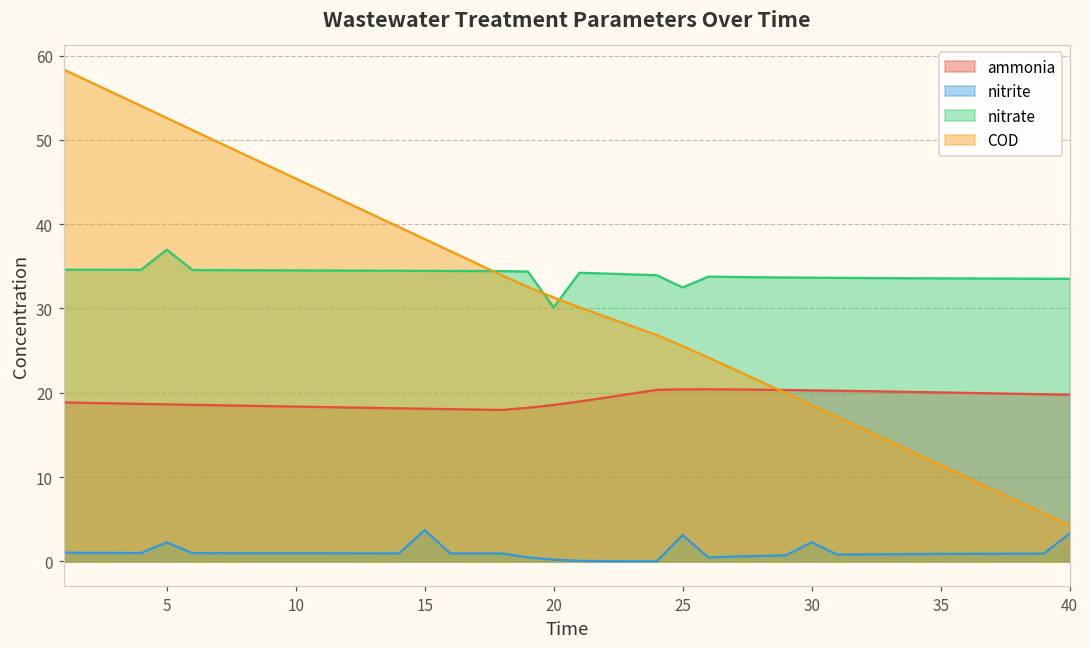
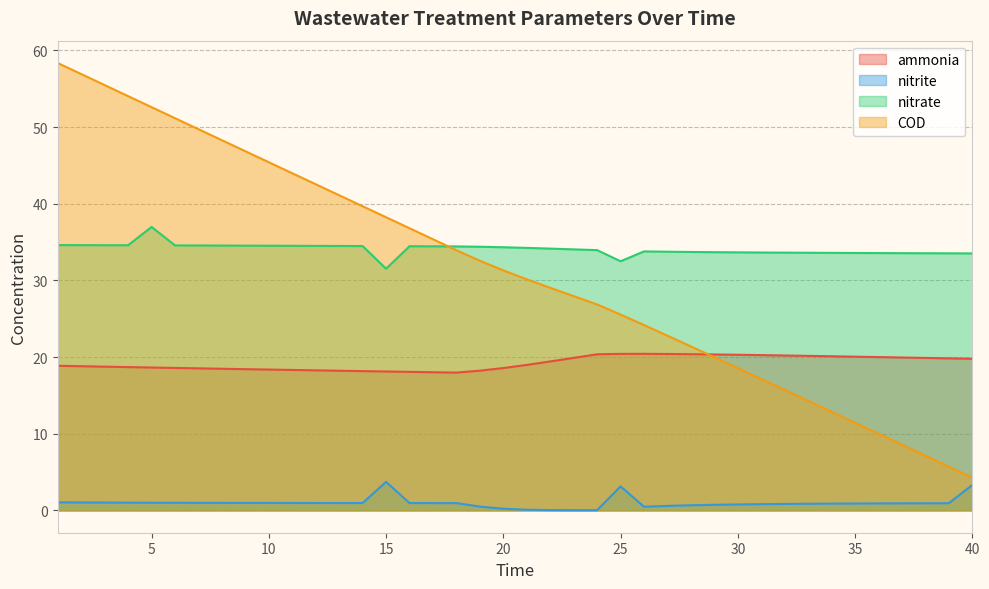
  {
    "nitrite": {
-     "5": 2,
+     "5": 1,
      "10": 1,
      "15": 4,
      "20": 0,
      "25": 3,
-     "30": 2,
+     "30": 1,
      "35": 1,
      "40": 3
    },
    "nitrate": {
      "5": 37,
      "10": 35,
-     "15": 34,
-     "20": 30,
+     "15": 32,
+     "20": 34,
      "25": 32,
      "30": 34,
      "35": 34,
      "40": 34
    }
  }
